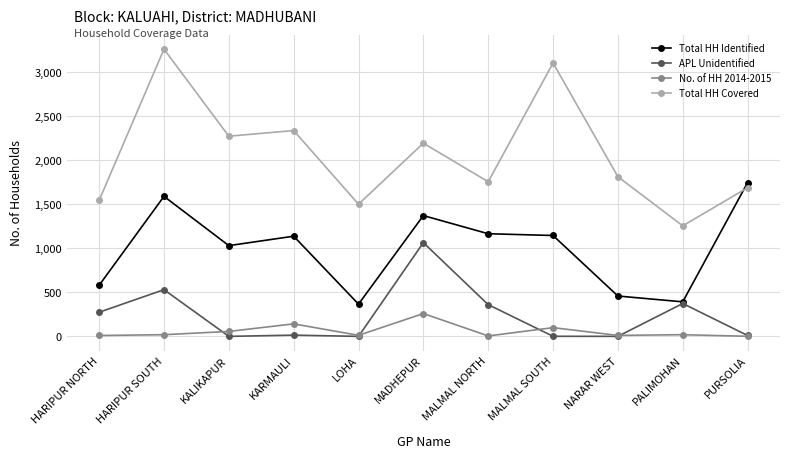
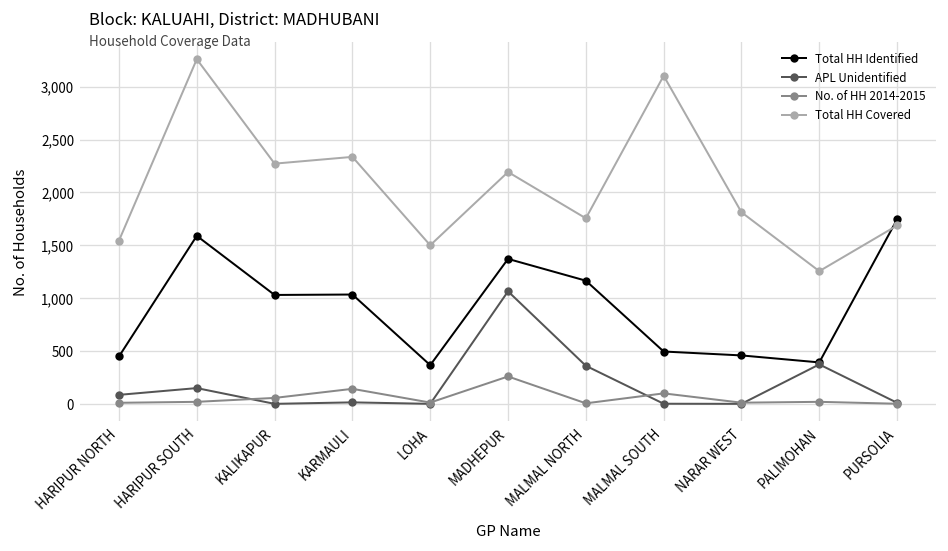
  {
    "Total HH Identified": {
-     "HARIPUR NORTH": "600",
+     "HARIPUR NORTH": "400",
      "HARIPUR SOUTH": "1,600",
      "KALIKAPUR": "1,000",
-     "KARMAULI": "1,100",
+     "KARMAULI": "1,000",
      "LOHA": "400",
      "MADHEPUR": "1,400",
      "MALMAL NORTH": "1,200",
-     "MALMAL SOUTH": "1,100",
+     "MALMAL SOUTH": "500",
      "NARAR WEST": "500",
      "PURSOLIA": "1,700"
    },
    "APL Unidentified": {
-     "HARIPUR NORTH": "300",
-     "HARIPUR SOUTH": "500",
+     "HARIPUR NORTH": "100",
+     "HARIPUR SOUTH": "100",
      "KALIKAPUR": "0",
      "KARMAULI": "0",
      "MADHEPUR": "1,100",
      "MALMAL NORTH": "400",
      "MALMAL SOUTH": "0"
    }
  }
